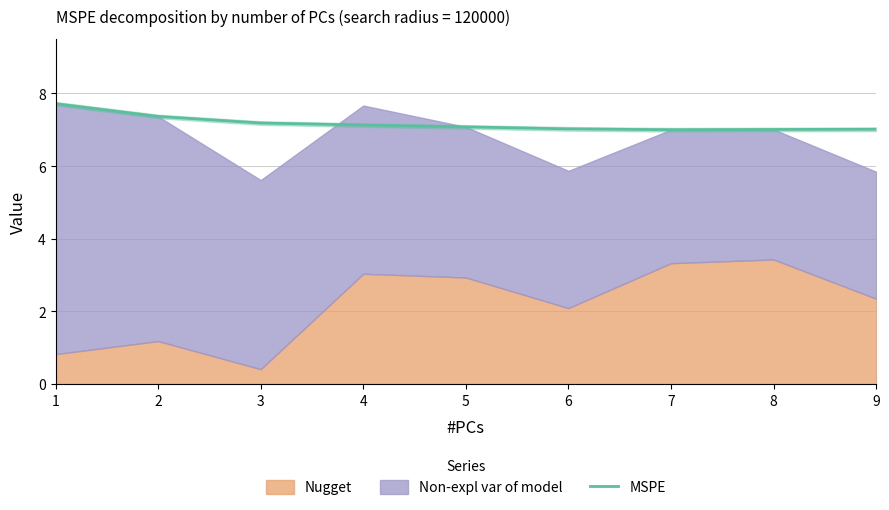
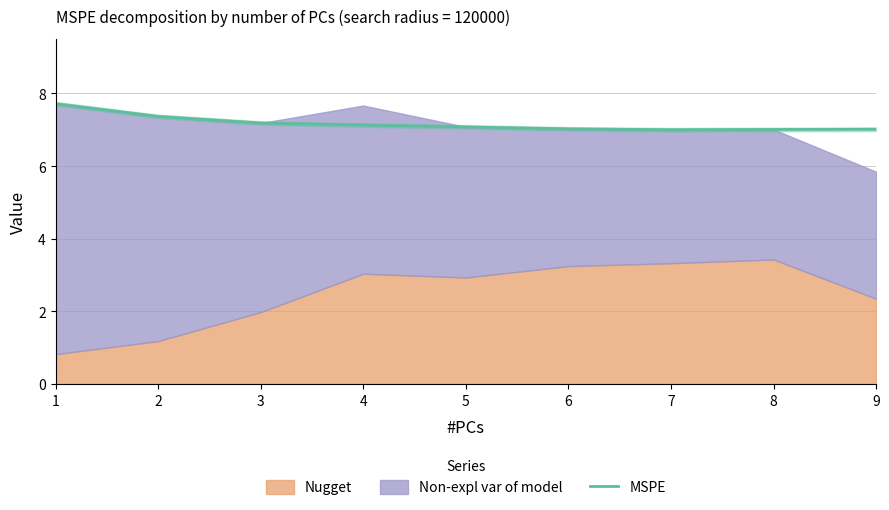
  {
    "Nugget": {
      "1": 0.8,
      "2": 1.2,
-     "3": 0.4,
+     "3": 2.0,
      "4": 3.0,
      "5": 2.9,
-     "6": 2.1,
+     "6": 3.2,
      "7": 3.3,
      "8": 3.4,
      "9": 2.3
    },
    "Non-expl var of model": {
      "4": 4.6,
      "9": 3.5
    }
  }
